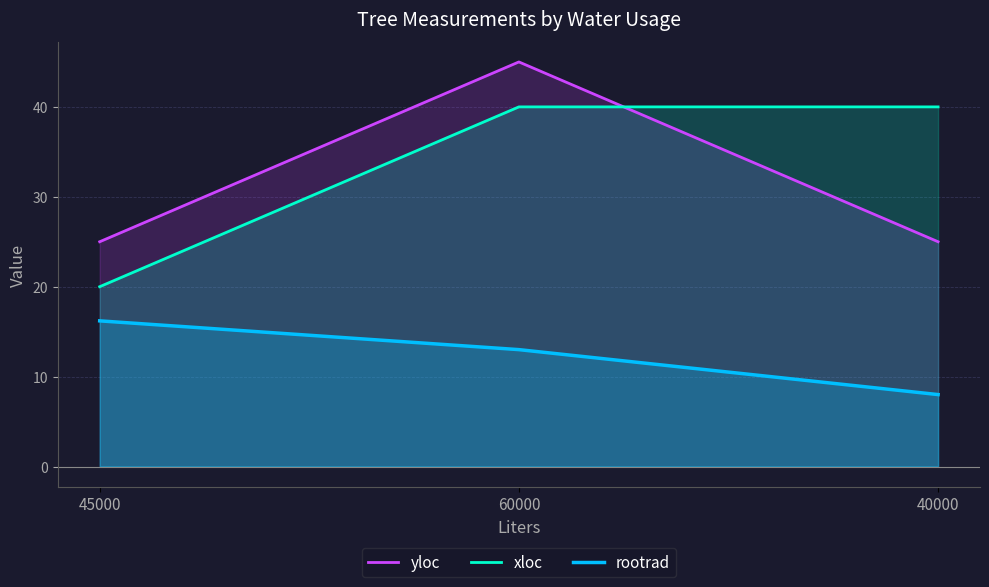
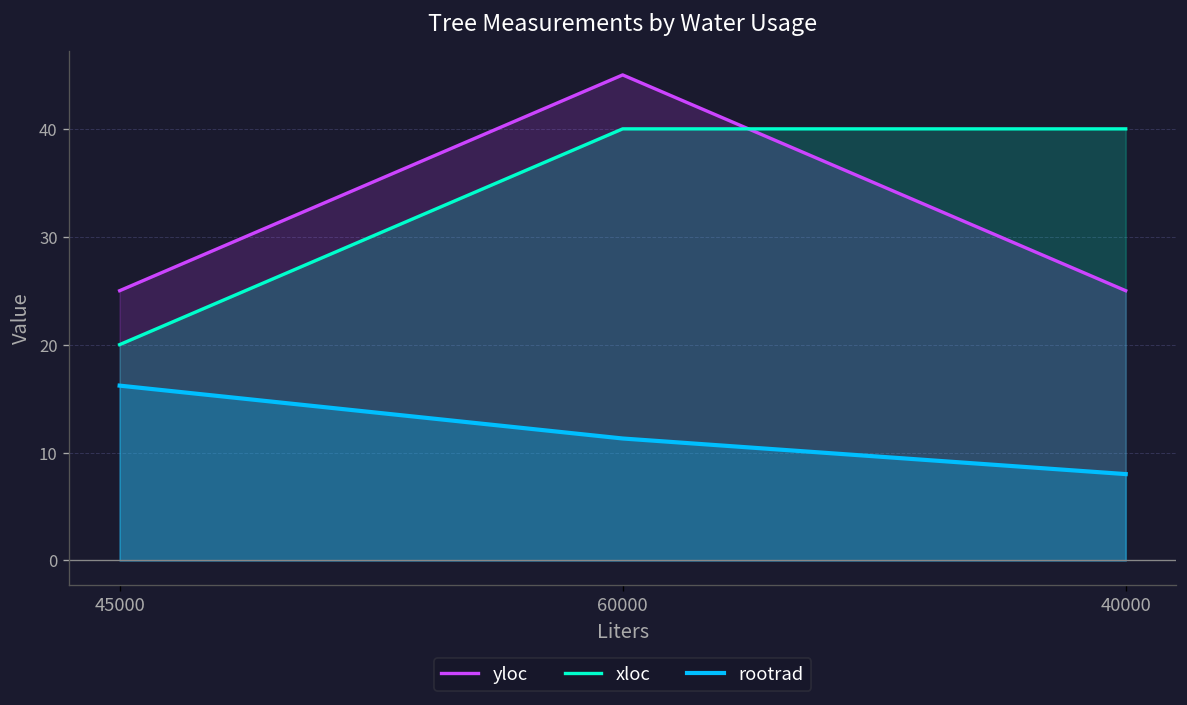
  {
    "yloc": {
      "45000": 25,
      "60000": 45,
      "40000": 25
    },
    "xloc": {
      "45000": 20,
      "60000": 40,
      "40000": 40
    },
    "rootrad": {
      "45000": 16,
-     "60000": 13,
+     "60000": 11,
      "40000": 8
    }
  }
